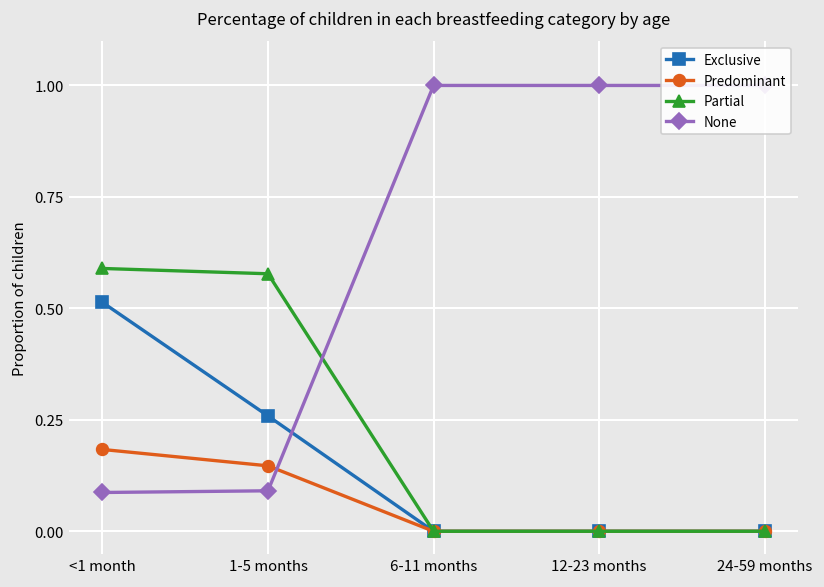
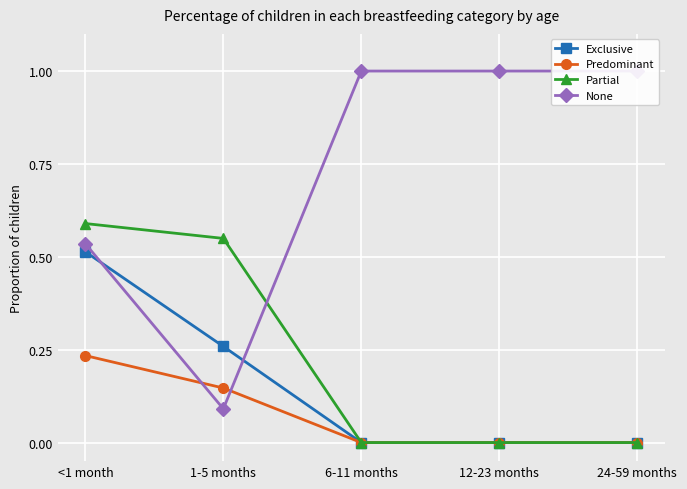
  {
    "Exclusive": {
      "<1 month": 0.51,
      "1-5 months": 0.26
    },
    "Predominant": {
-     "<1 month": 0.18,
+     "<1 month": 0.23,
      "1-5 months": 0.15
    },
    "Partial": {
      "<1 month": 0.59,
-     "1-5 months": 0.58
+     "1-5 months": 0.55
    },
    "None": {
-     "<1 month": 0.09,
+     "<1 month": 0.54,
      "1-5 months": 0.09,
      "6-11 months": 1.00,
      "12-23 months": 1.00
    }
  }
